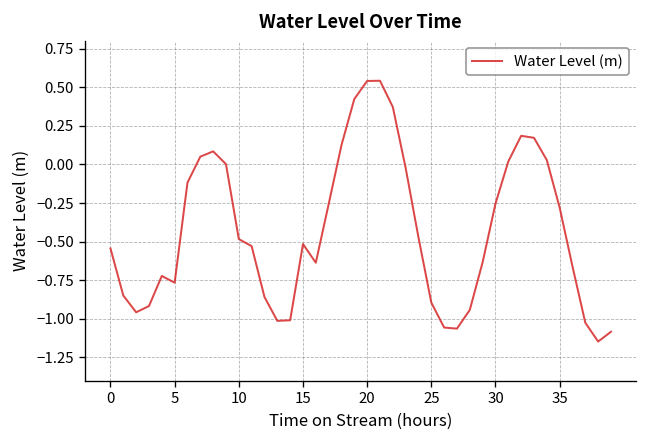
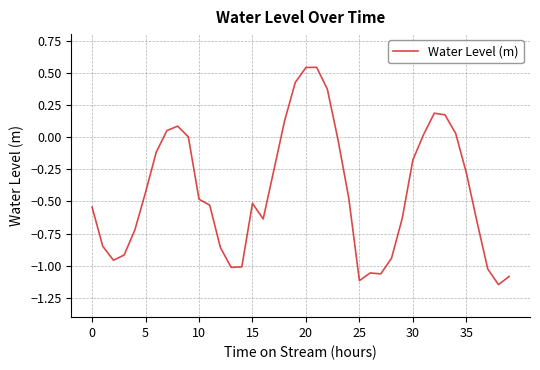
  {
    "0": -0.54,
-   "5": -0.77,
+   "5": -0.43,
    "10": -0.48,
    "15": -0.52,
    "20": 0.54,
-   "25": -0.89,
-   "30": -0.25,
+   "25": -1.12,
+   "30": -0.18,
    "35": -0.28
  }
